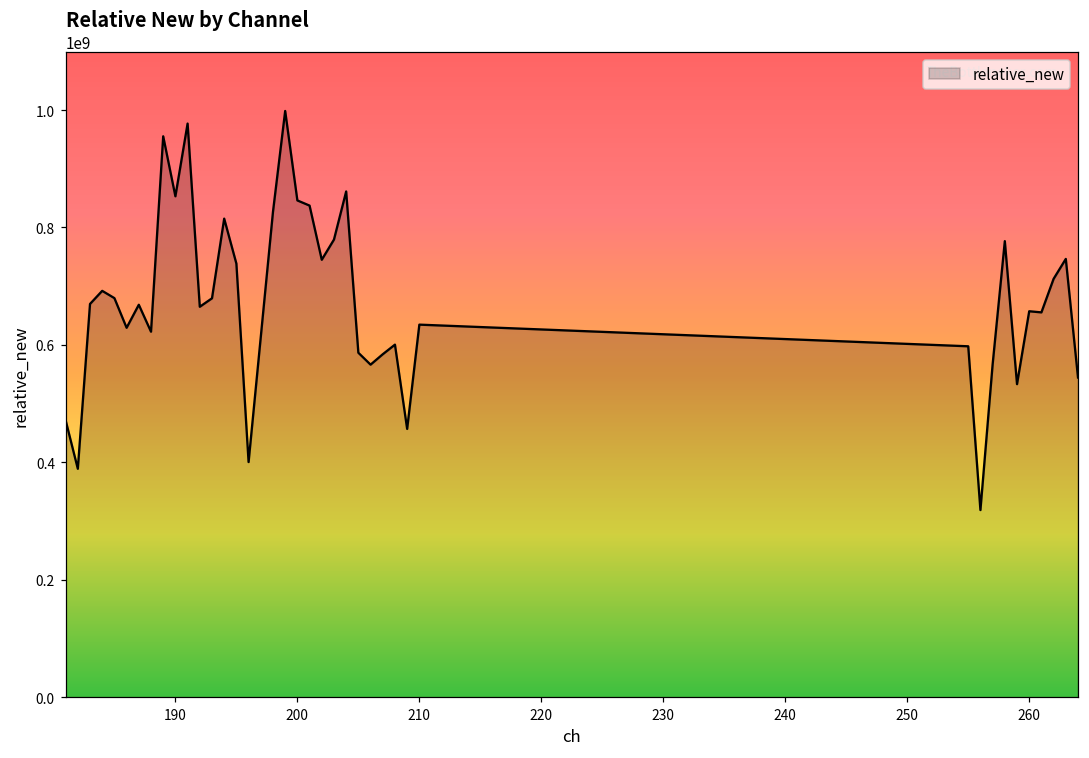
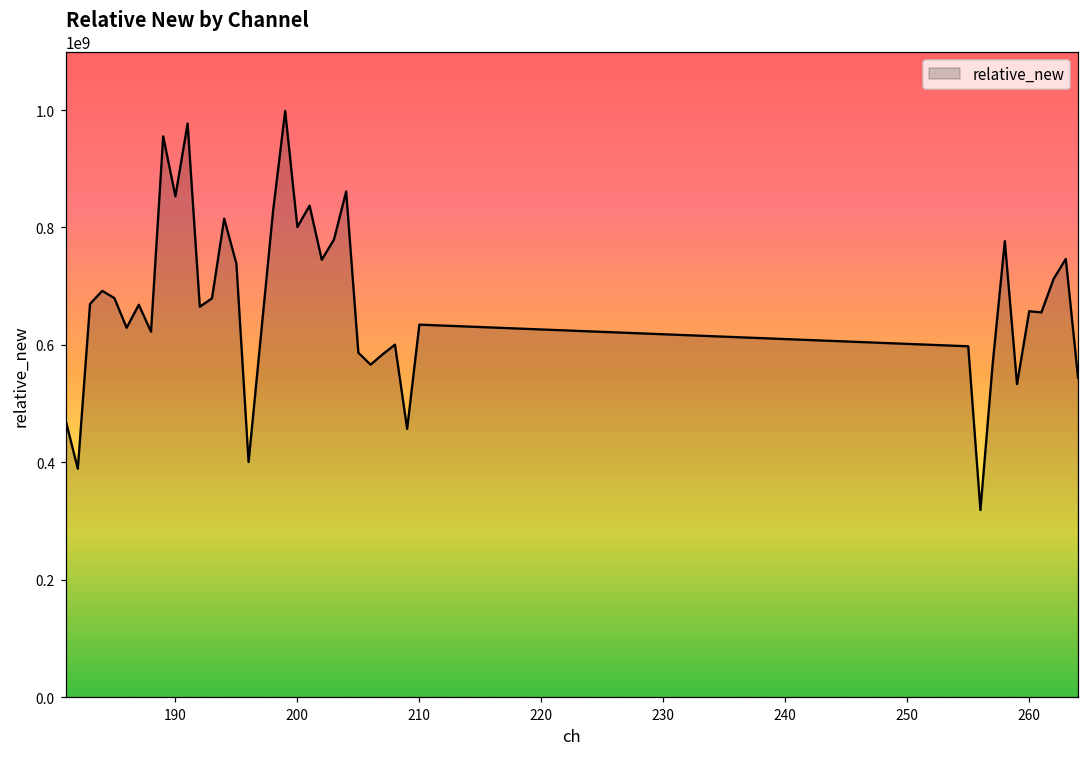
  {
    "190": 850000000,
-   "200": 850000000,
+   "200": 800000000,
    "210": 630000000,
    "260": 660000000
  }
